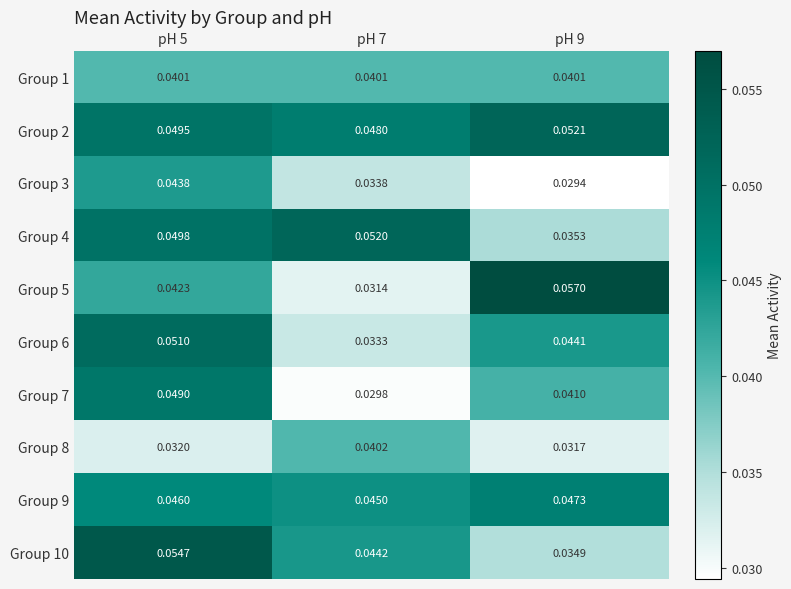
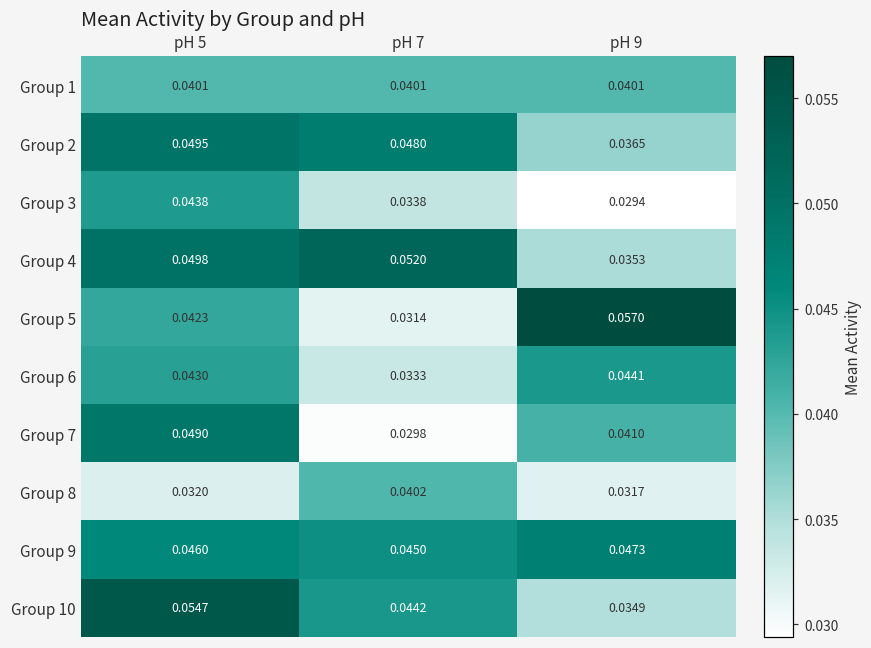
  {
    "Group 1": {
      "pH 5": 0.0401,
      "pH 7": 0.0401,
      "pH 9": 0.0401
    },
    "Group 2": {
      "pH 5": 0.0495,
      "pH 7": 0.0480,
-     "pH 9": 0.0521
+     "pH 9": 0.0365
    },
    "Group 3": {
      "pH 5": 0.0438,
      "pH 7": 0.0338,
      "pH 9": 0.0294
    },
    "Group 4": {
      "pH 5": 0.0498,
      "pH 7": 0.0520,
      "pH 9": 0.0353
    },
    "Group 5": {
      "pH 5": 0.0423,
      "pH 7": 0.0314,
      "pH 9": 0.0570
    },
    "Group 6": {
-     "pH 5": 0.0510,
+     "pH 5": 0.0430,
      "pH 7": 0.0333,
      "pH 9": 0.0441
    },
    "Group 7": {
      "pH 5": 0.0490,
      "pH 7": 0.0298,
      "pH 9": 0.0410
    },
    "Group 8": {
      "pH 5": 0.0320,
      "pH 7": 0.0402,
      "pH 9": 0.0317
    },
    "Group 9": {
      "pH 5": 0.0460,
      "pH 7": 0.0450,
      "pH 9": 0.0473
    },
    "Group 10": {
      "pH 5": 0.0547,
      "pH 7": 0.0442,
      "pH 9": 0.0349
    }
  }
